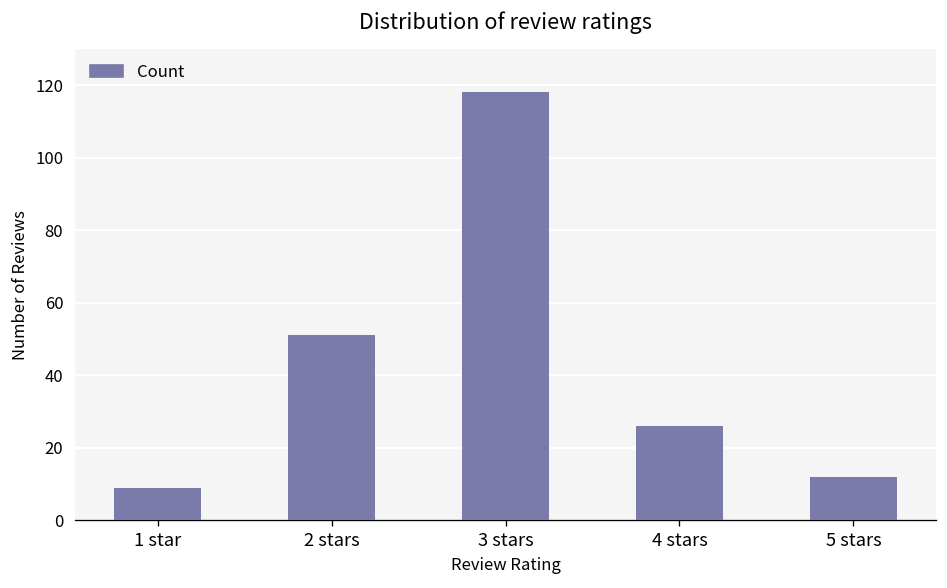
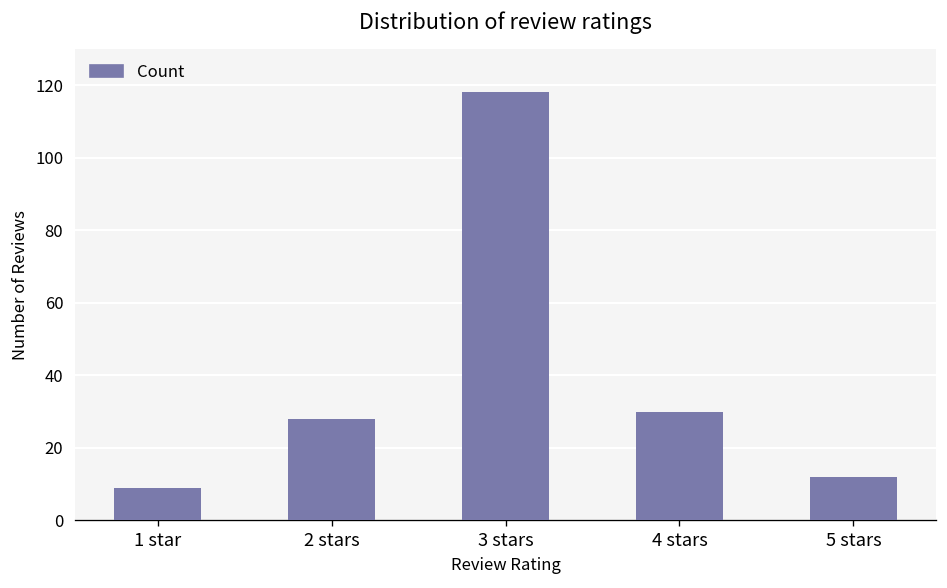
  {
    "1 star": 9,
-   "2 stars": 51,
+   "2 stars": 28,
    "3 stars": 118,
-   "4 stars": 26,
+   "4 stars": 30,
    "5 stars": 12
  }
